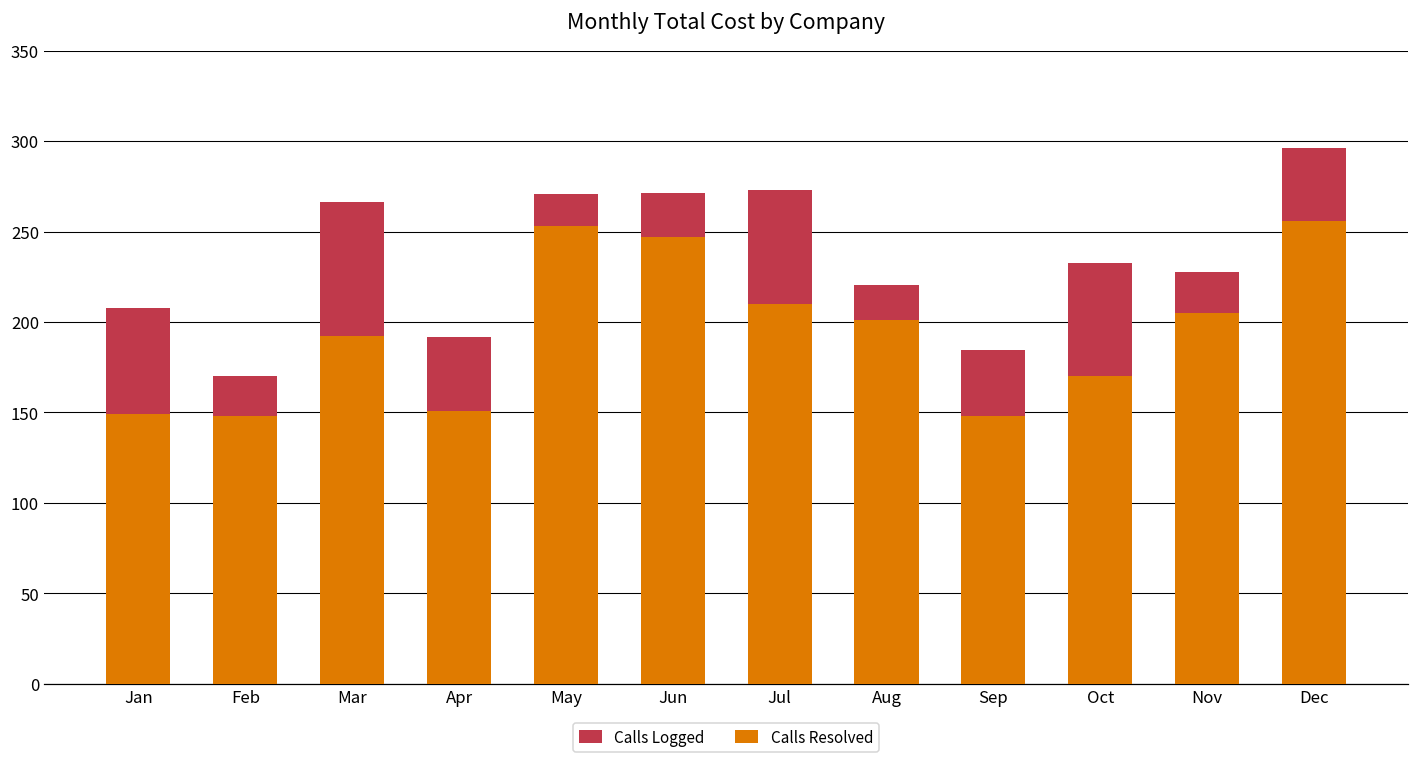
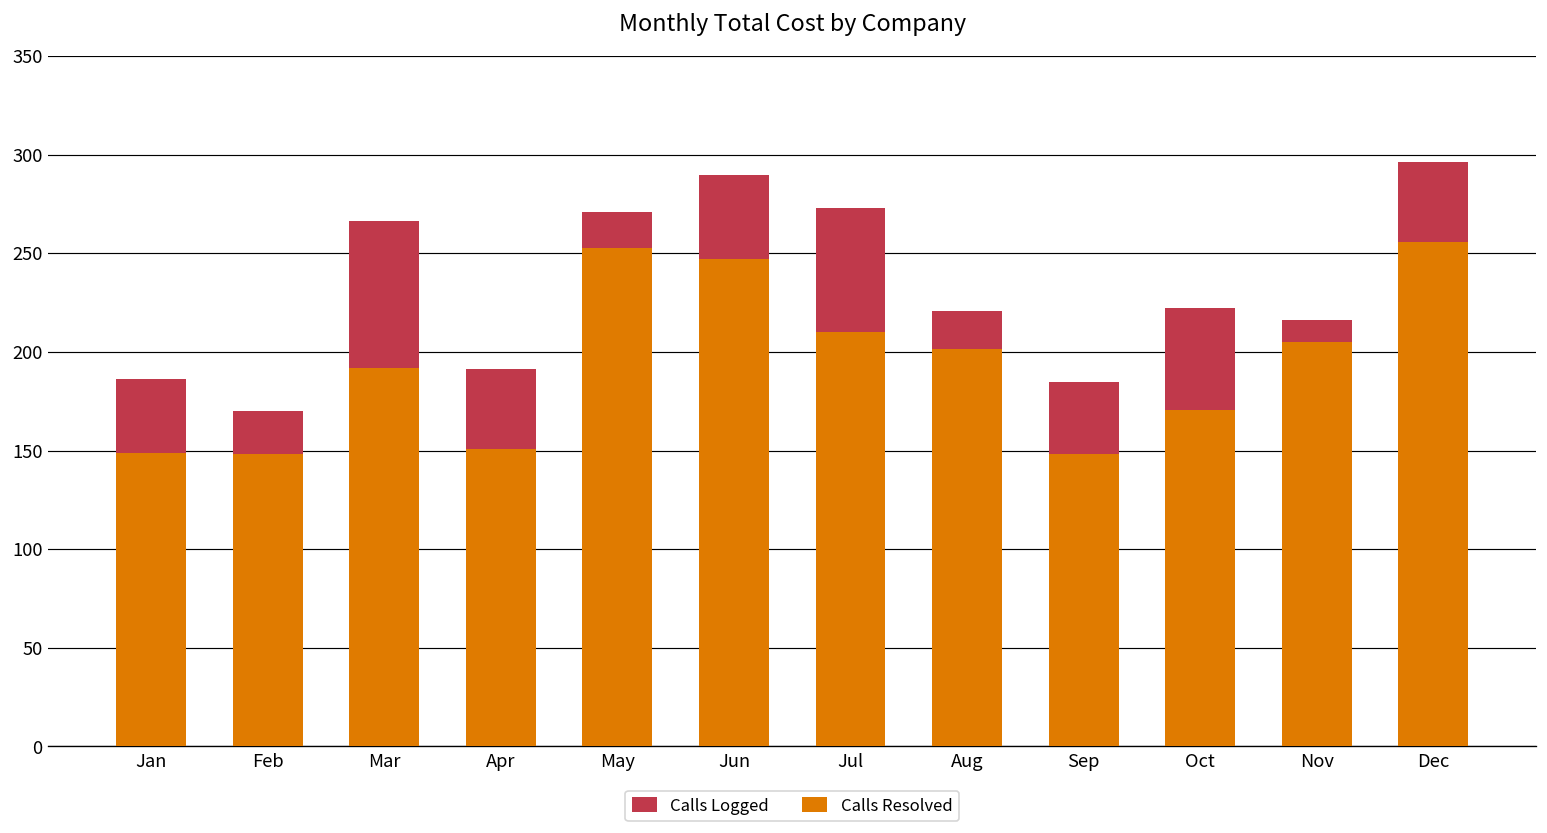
  {
    "Calls Resolved": {
      "Jan": 149,
      "Feb": 148,
      "Mar": 192,
      "Apr": 151,
      "May": 253,
      "Jun": 247,
      "Jul": 210,
      "Aug": 201,
      "Sep": 148,
      "Oct": 170,
      "Nov": 205,
      "Dec": 256
    },
    "Calls Logged": {
-     "Jan": 59,
+     "Jan": 37,
      "Feb": 22,
      "Mar": 74,
      "Apr": 41,
      "May": 18,
-     "Jun": 24,
+     "Jun": 42,
      "Jul": 63,
      "Aug": 19,
      "Sep": 37,
-     "Oct": 62,
-     "Nov": 23,
+     "Oct": 52,
+     "Nov": 11,
      "Dec": 40
    }
  }
